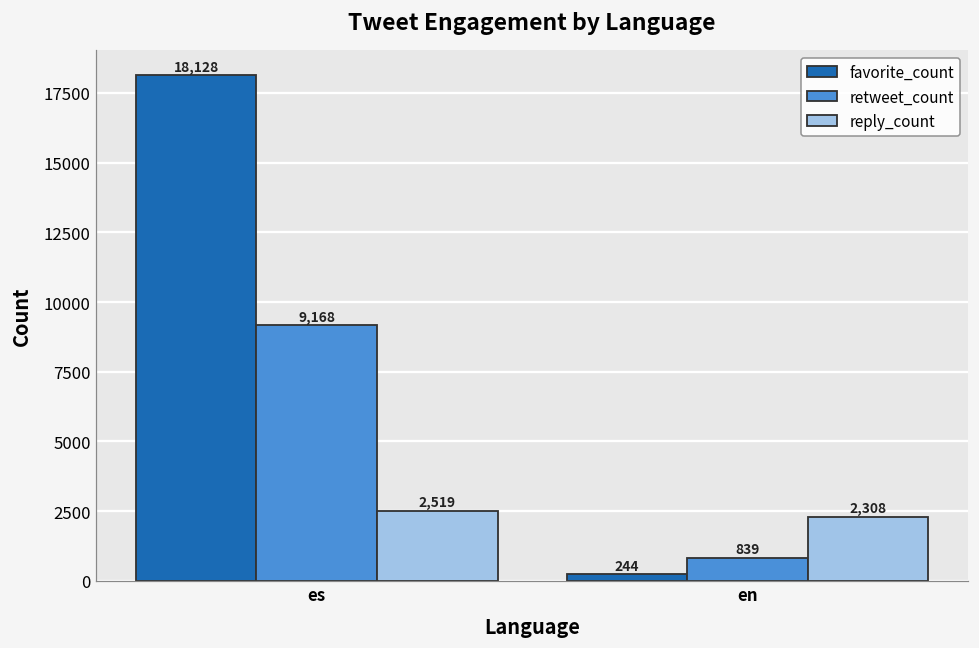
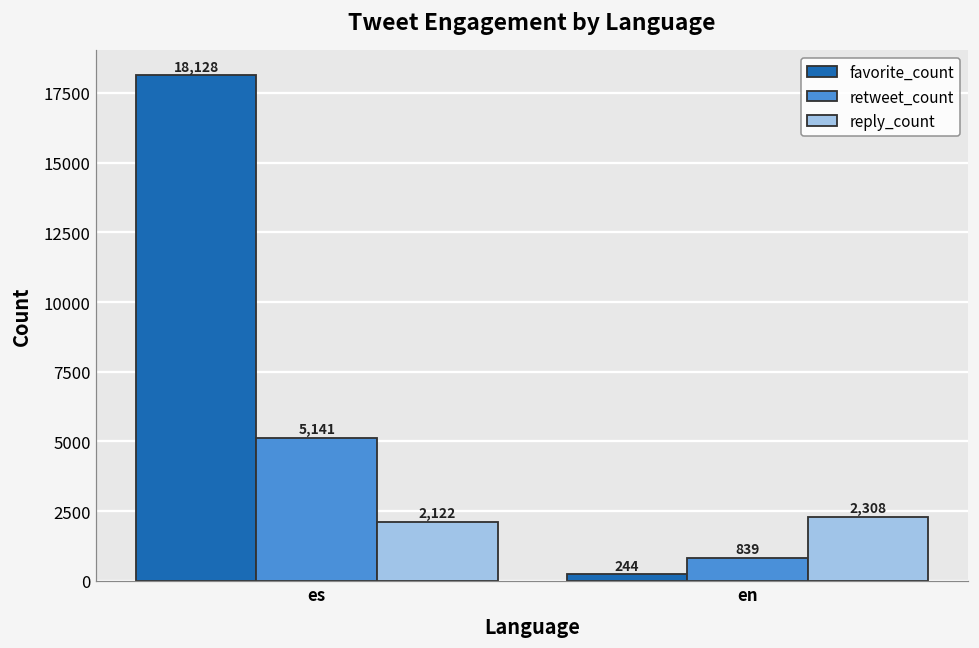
  {
    "favorite_count": {
      "es": "18,128",
      "en": "244"
    },
    "retweet_count": {
-     "es": "9,168",
+     "es": "5,141",
      "en": "839"
    },
    "reply_count": {
-     "es": "2,519",
+     "es": "2,122",
      "en": "2,308"
    }
  }
